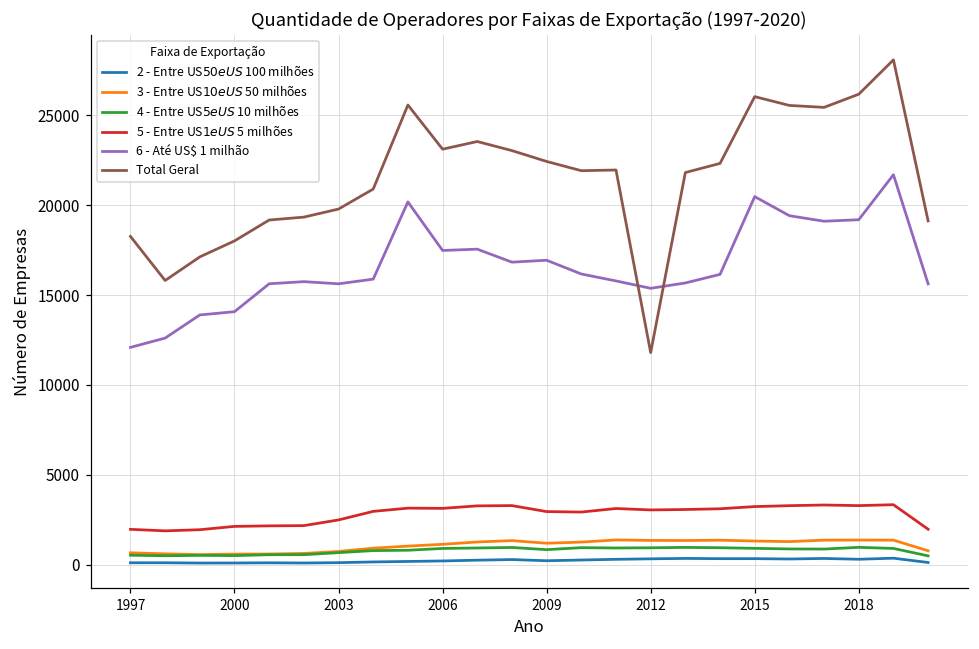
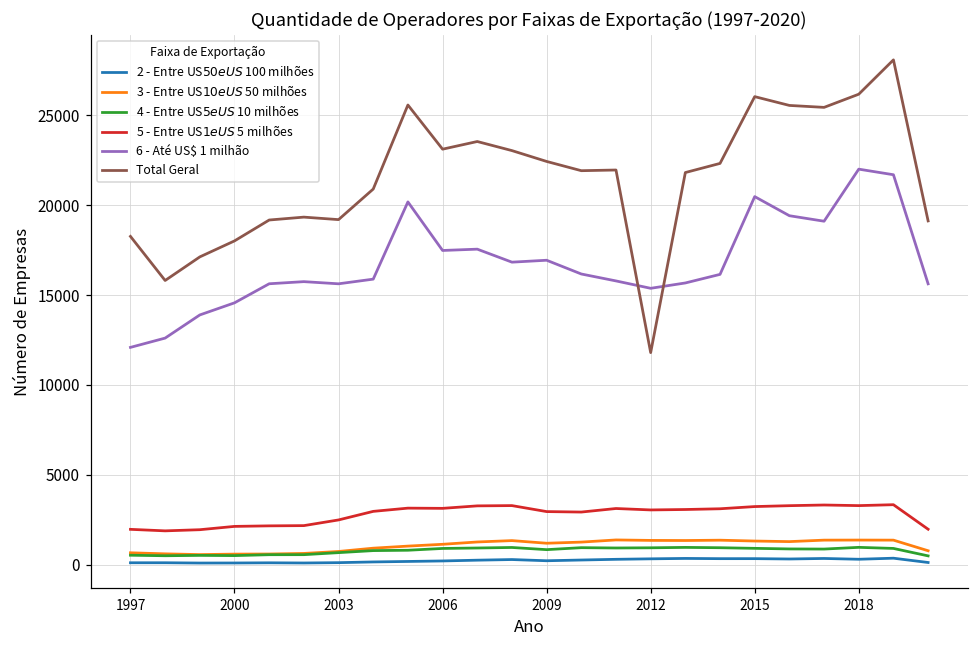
  {
    "6 - Até US$ 1 milhão": {
      "1997": 12100,
-     "2000": 14100,
+     "2000": 14600,
      "2003": 15600,
      "2006": 17500,
      "2009": 16900,
      "2012": 15400,
      "2015": 20500,
-     "2018": 19200
+     "2018": 22000
    },
    "Total Geral": {
      "1997": 18300,
      "2000": 18000,
-     "2003": 19800,
+     "2003": 19200,
      "2006": 23100,
      "2009": 22400,
      "2012": 11800,
      "2015": 26000,
      "2018": 26200
    }
  }
